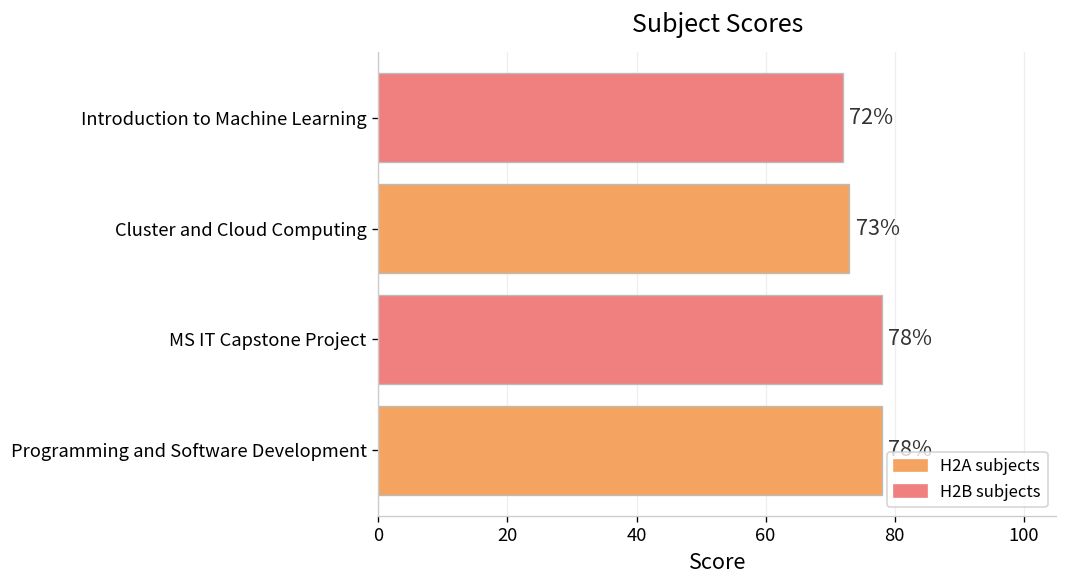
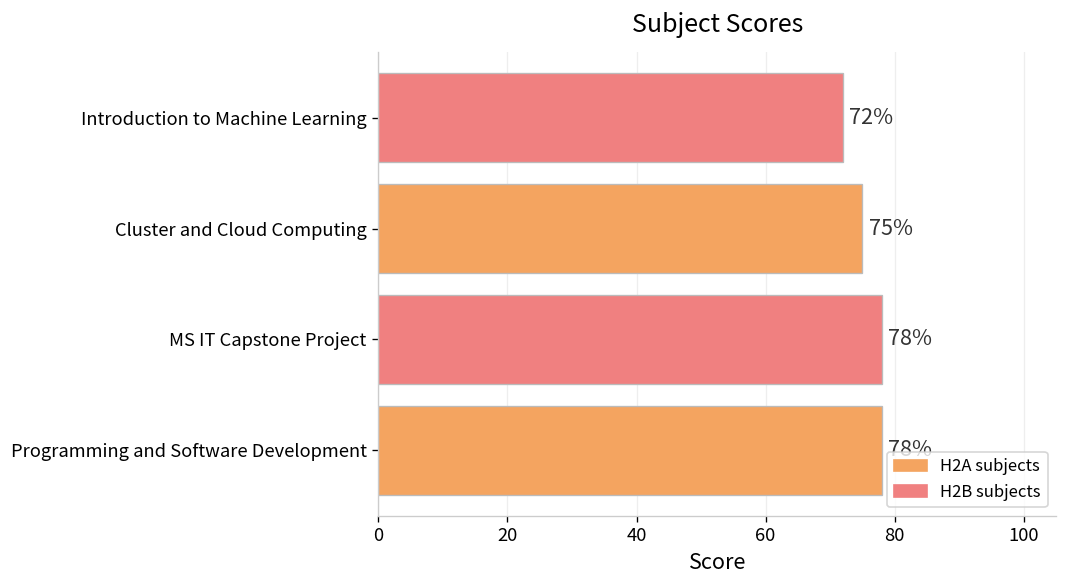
  {
    "Introduction to Machine Learning": "72%",
-   "Cluster and Cloud Computing": "73%",
+   "Cluster and Cloud Computing": "75%",
    "MS IT Capstone Project": "78%"
  }
